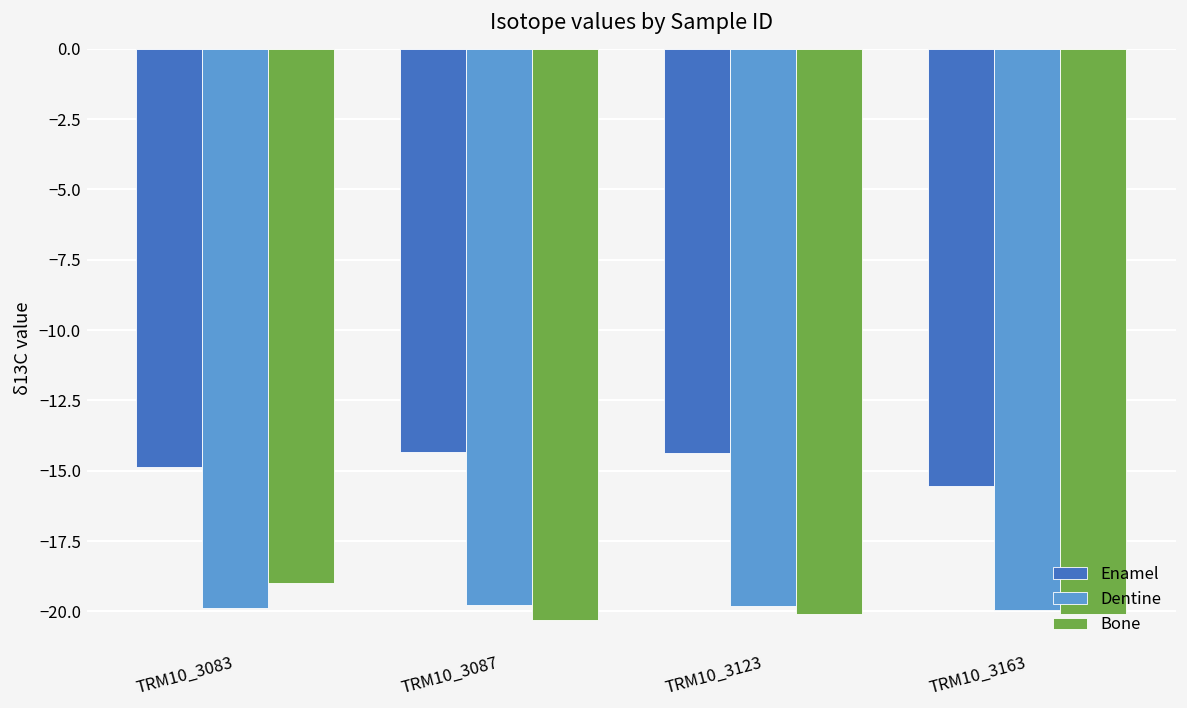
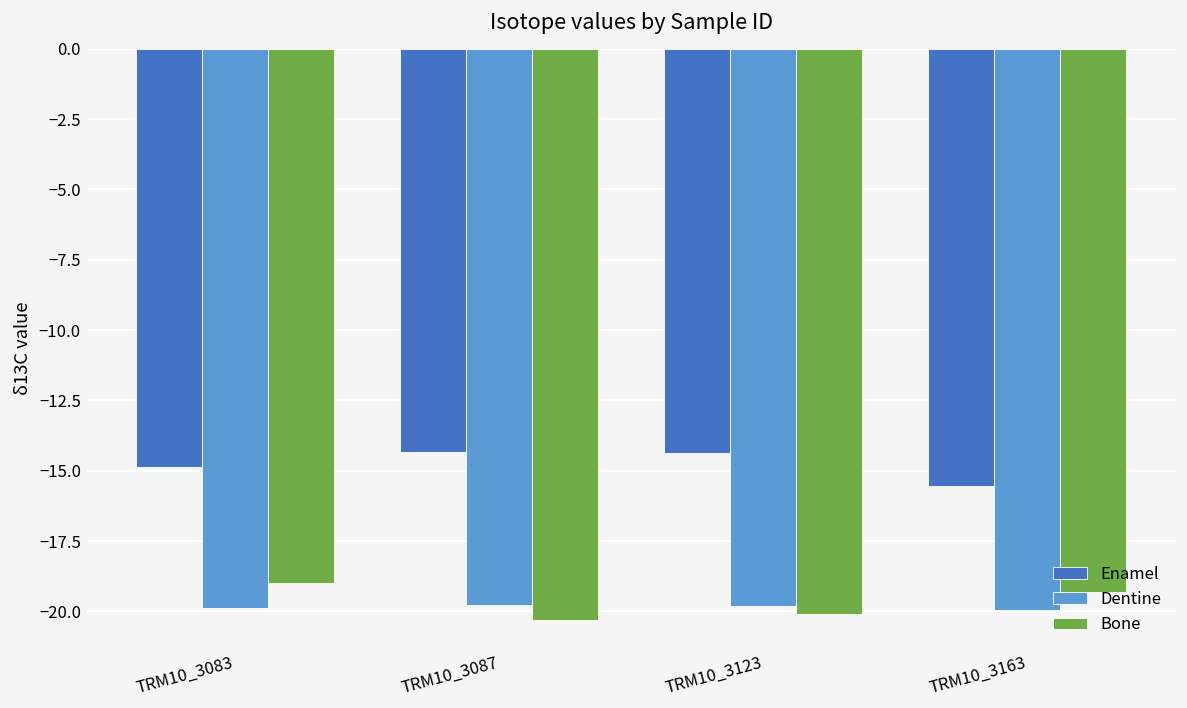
  {
    "Bone": {
      "TRM10_3083": -19.0,
      "TRM10_3087": -20.3,
      "TRM10_3123": -20.1,
-     "TRM10_3163": -20.1
+     "TRM10_3163": -19.3
    }
  }
